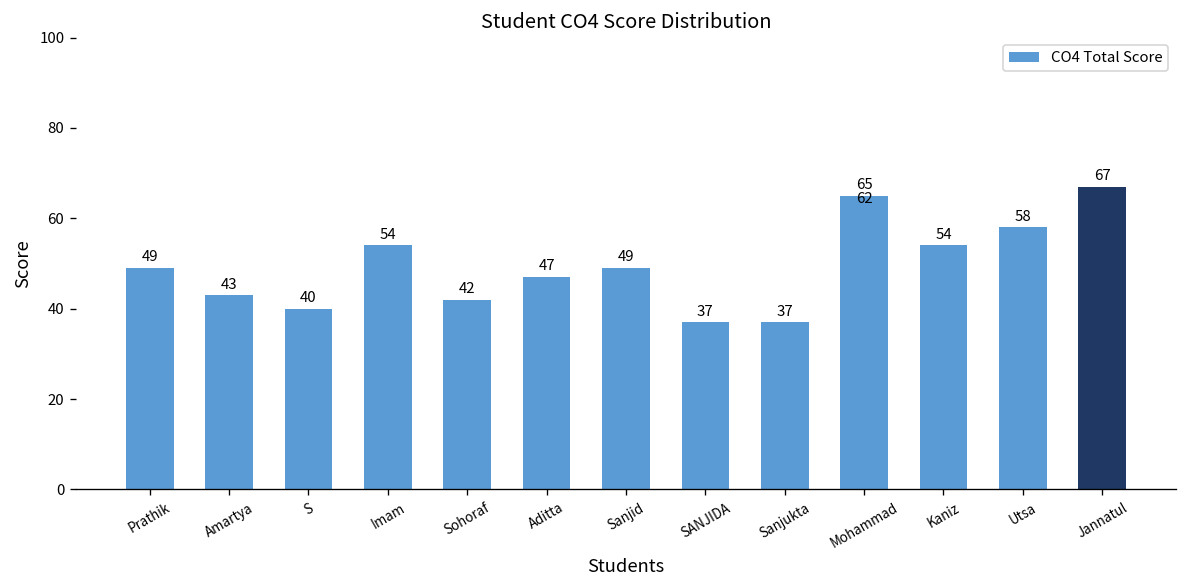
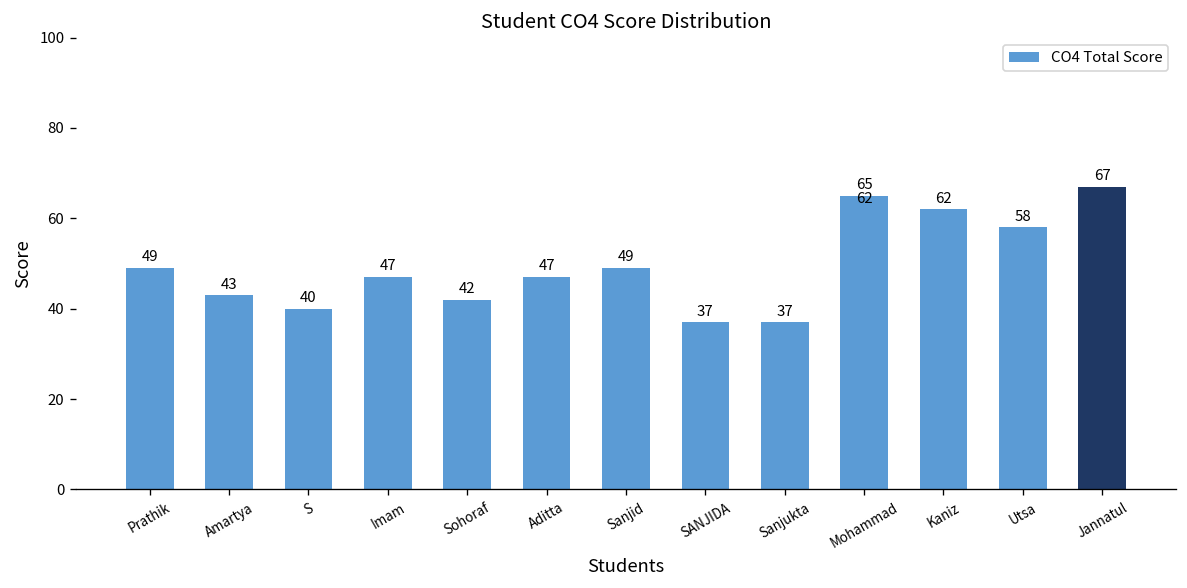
  {
    "Prathik": 49,
    "Amartya": 43,
    "S": 40,
-   "Imam": 54,
+   "Imam": 47,
    "Sohoraf": 42,
    "Aditta": 47,
    "Sanjid": 49,
    "SANJIDA": 37,
    "Sanjukta": 37,
-   "Kaniz": 54,
+   "Kaniz": 62,
    "Utsa": 58,
    "Jannatul": 67
  }
